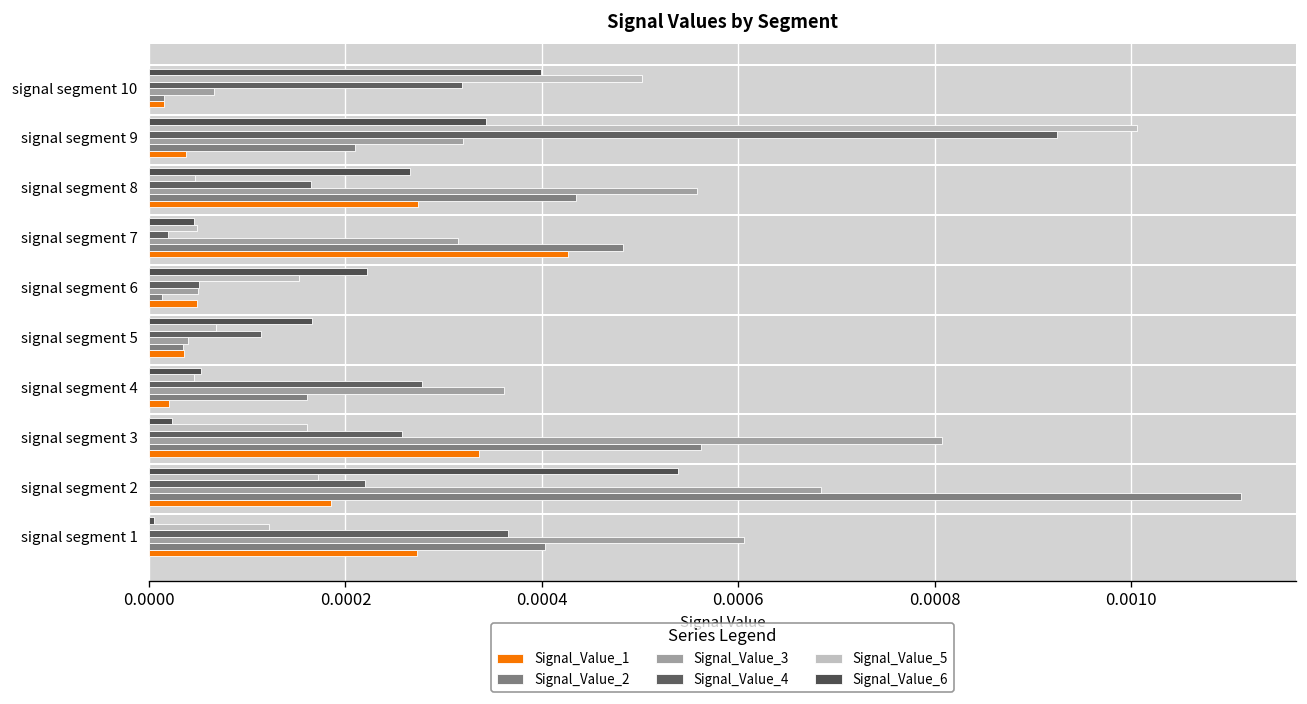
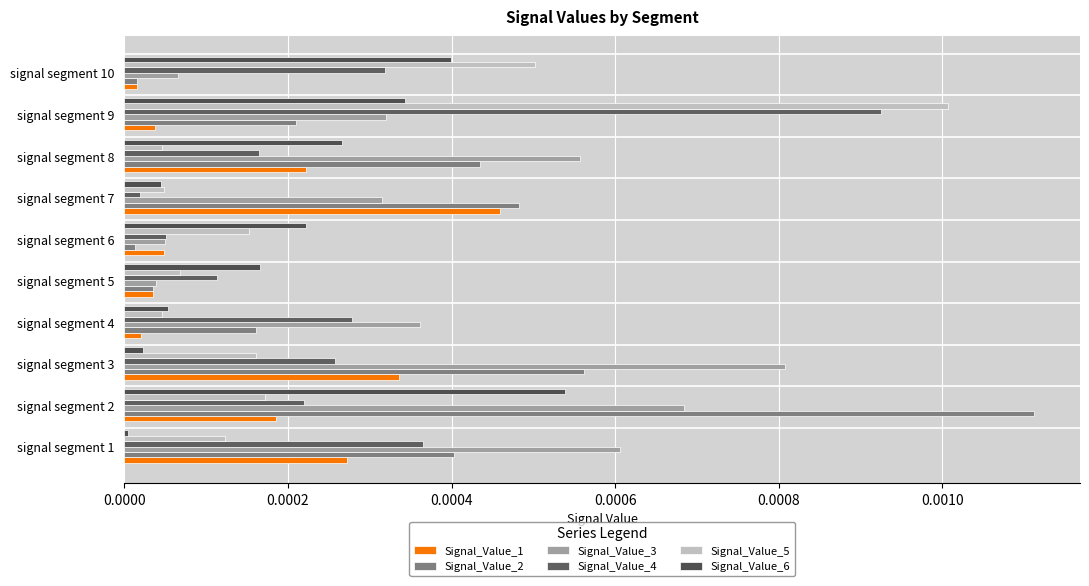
  {
    "Signal_Value_1": {
      "signal segment 10": 0.00002,
      "signal segment 9": 0.00004,
-     "signal segment 8": 0.00027,
-     "signal segment 7": 0.00043,
+     "signal segment 8": 0.00022,
+     "signal segment 7": 0.00046,
      "signal segment 6": 0.00005,
      "signal segment 5": 0.00004,
      "signal segment 4": 0.00002,
      "signal segment 3": 0.00034,
      "signal segment 2": 0.00019,
      "signal segment 1": 0.00027
    }
  }
